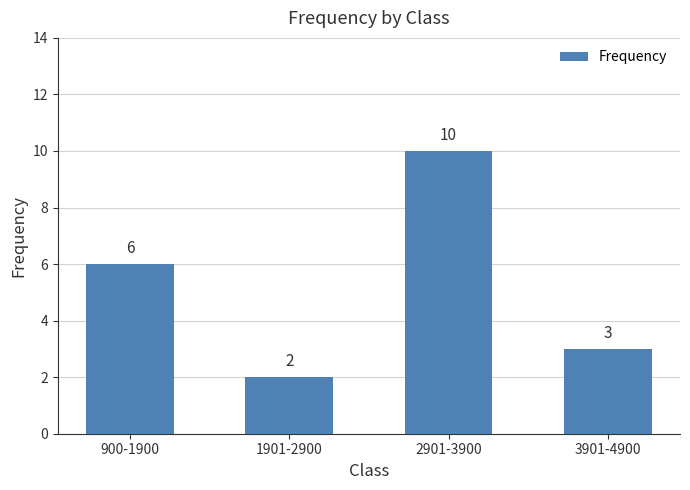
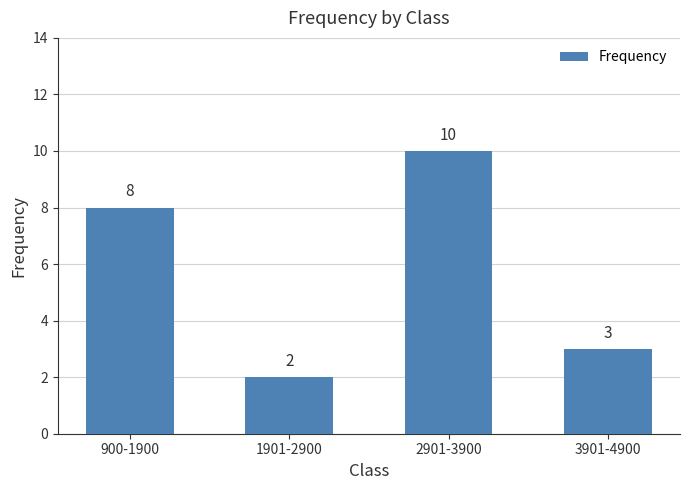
  {
-   "900-1900": 6,
+   "900-1900": 8,
    "1901-2900": 2,
    "2901-3900": 10,
    "3901-4900": 3
  }
